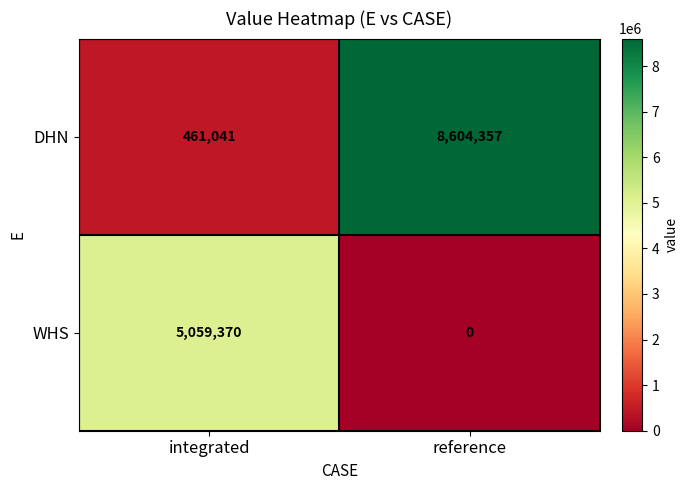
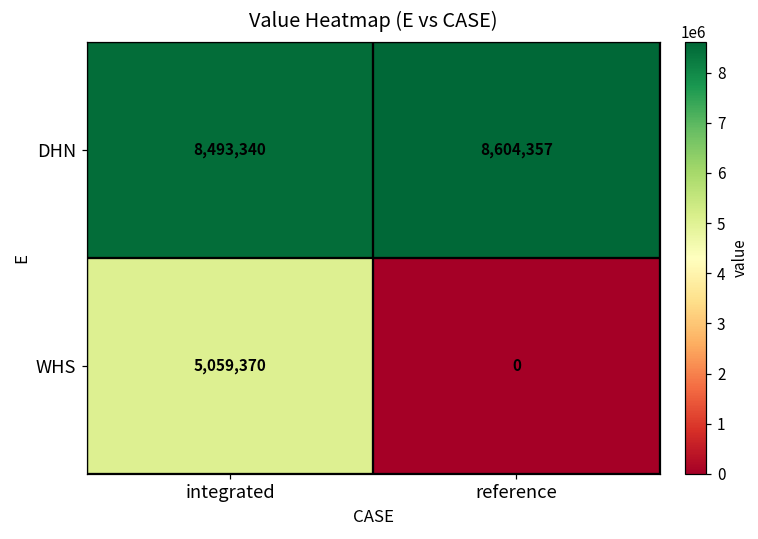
  {
    "DHN": {
-     "integrated": "461,041",
+     "integrated": "8,493,340",
      "reference": "8,604,357"
    },
    "WHS": {
      "integrated": "5,059,370",
      "reference": "0"
    }
  }
